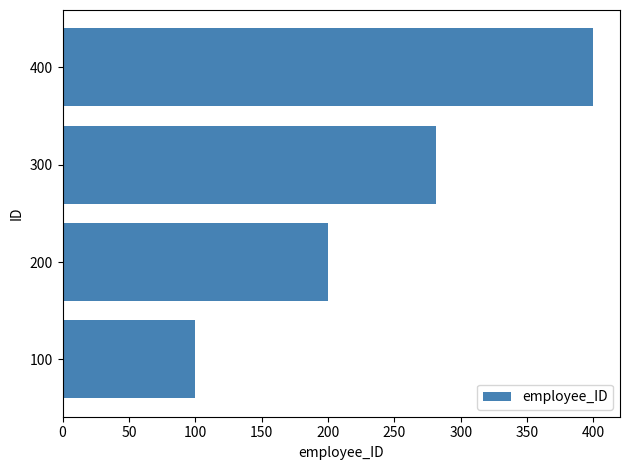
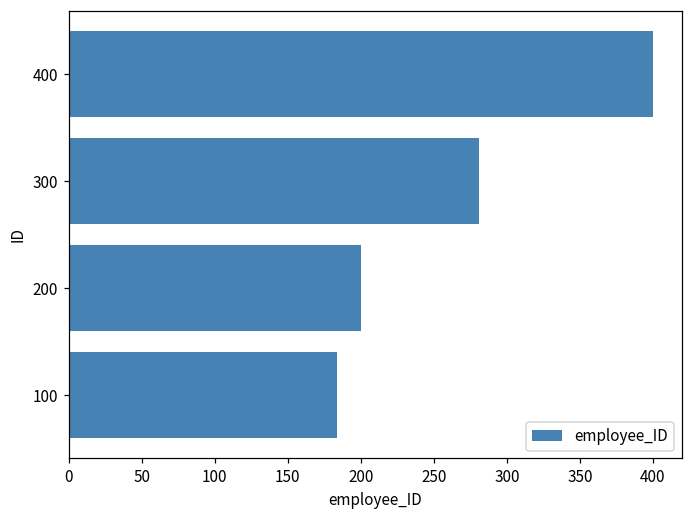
  {
    "400": 400,
    "300": 281,
    "200": 200,
-   "100": 100
+   "100": 184
  }
